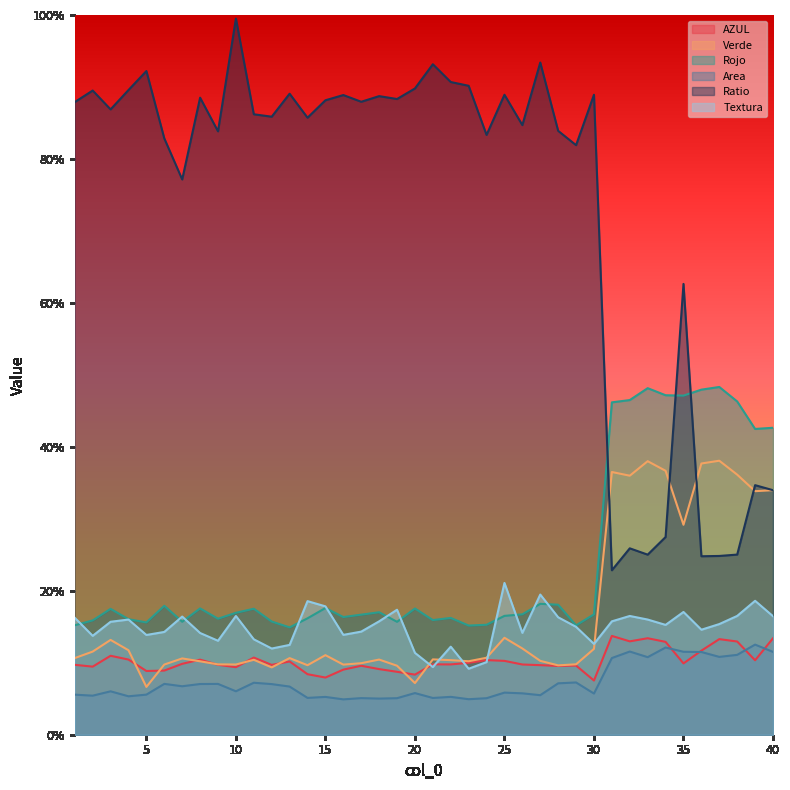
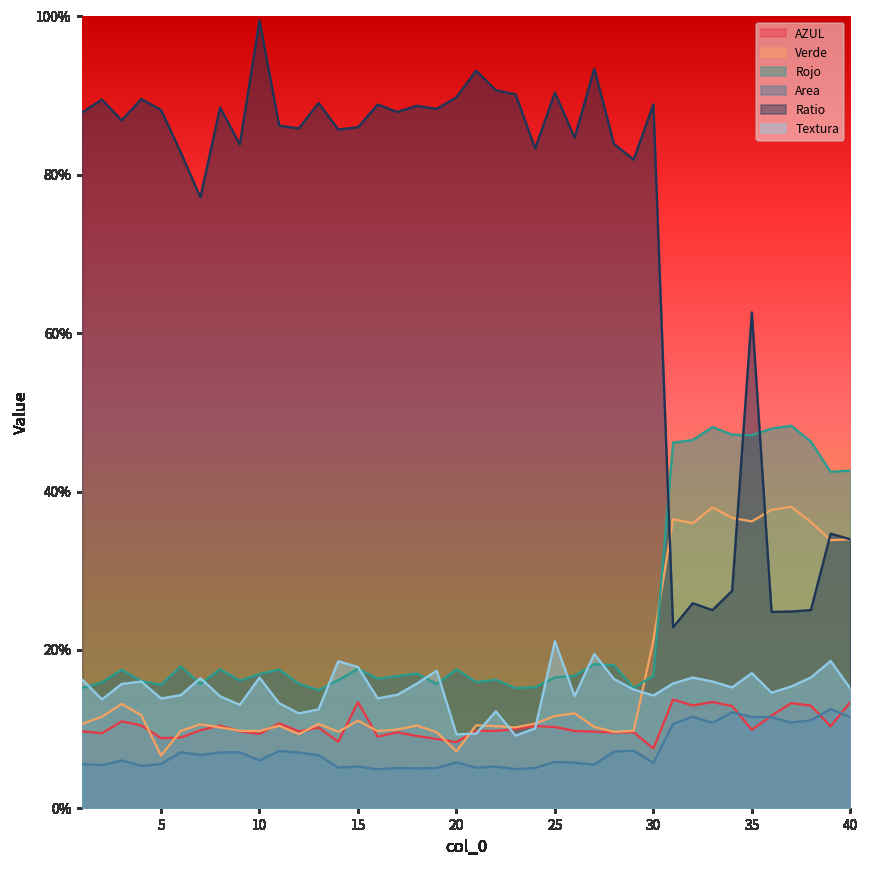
  {
    "AZUL": {
      "5": "9%",
      "10": "9%",
-     "15": "8%",
+     "15": "13%",
      "20": "8%",
      "25": "10%",
      "30": "8%",
      "35": "10%",
      "40": "13%"
    },
    "Verde": {
      "5": "7%",
      "10": "10%",
      "15": "11%",
      "20": "7%",
-     "25": "13%",
-     "30": "12%",
-     "35": "29%"
+     "25": "12%",
+     "30": "21%",
+     "35": "36%"
    },
    "Ratio": {
-     "5": "92%",
+     "5": "88%",
      "10": "100%",
-     "15": "88%",
+     "15": "86%",
      "20": "90%",
-     "25": "89%",
+     "25": "90%",
      "30": "89%",
      "35": "63%"
    },
    "Textura": {
      "5": "14%",
      "10": "16%",
-     "20": "11%",
+     "20": "9%",
      "25": "21%",
-     "30": "13%",
+     "30": "14%",
      "35": "17%",
-     "40": "16%"
+     "40": "15%"
    }
  }
